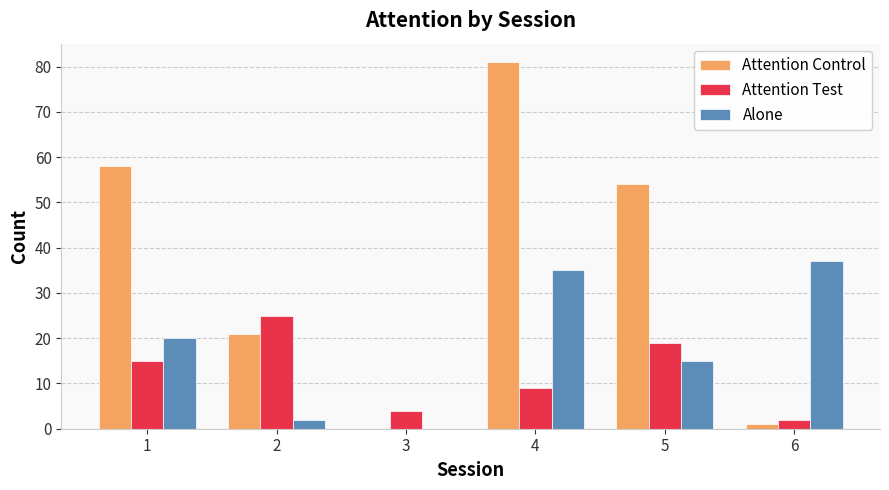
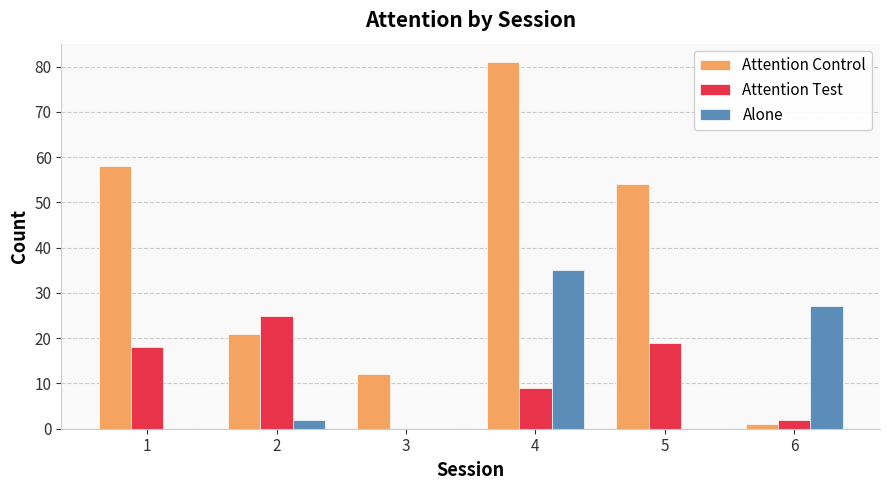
  {
    "Attention Control": {
      "1": 58,
      "2": 21,
-     "3": 0,
+     "3": 12,
      "4": 81,
      "5": 54,
      "6": 1
    },
    "Attention Test": {
-     "1": 15,
+     "1": 18,
      "2": 25,
-     "3": 4,
+     "3": 0,
      "4": 9,
      "5": 19,
      "6": 2
    },
    "Alone": {
-     "1": 20,
+     "1": 0,
      "2": 2,
      "3": 0,
      "4": 35,
-     "5": 15,
-     "6": 37
+     "5": 0,
+     "6": 27
    }
  }
